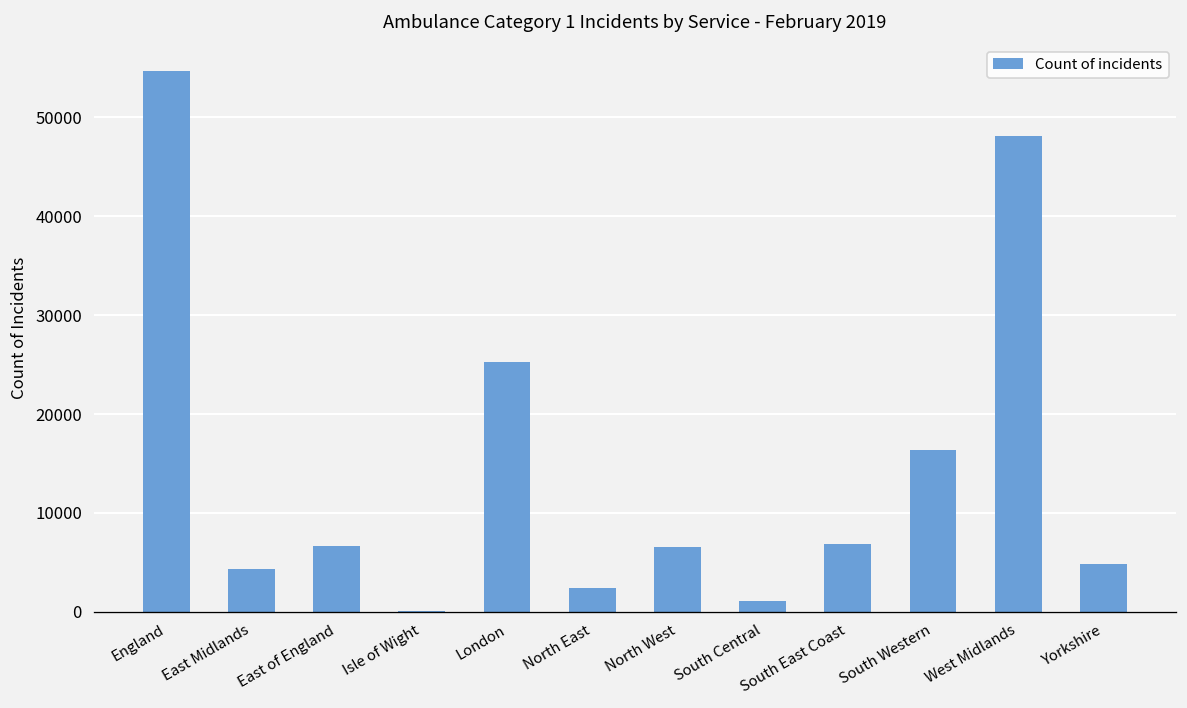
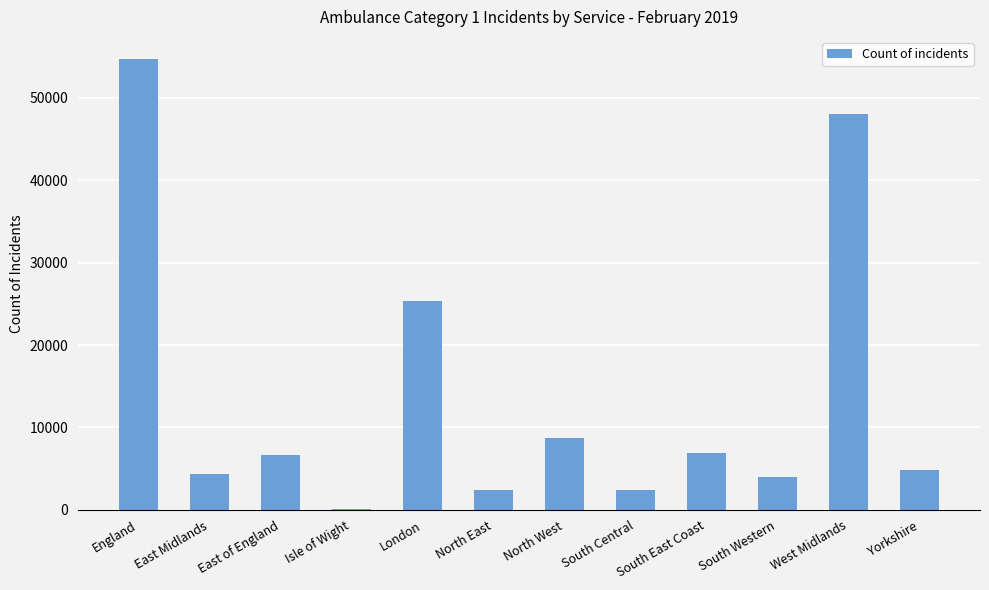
  {
    "England": 55000,
    "East Midlands": 4000,
    "East of England": 7000,
    "London": 25000,
    "North East": 2000,
-   "North West": 7000,
-   "South Central": 1000,
+   "North West": 9000,
+   "South Central": 2000,
    "South East Coast": 7000,
-   "South Western": 16000,
+   "South Western": 4000,
    "West Midlands": 48000,
    "Yorkshire": 5000
  }
